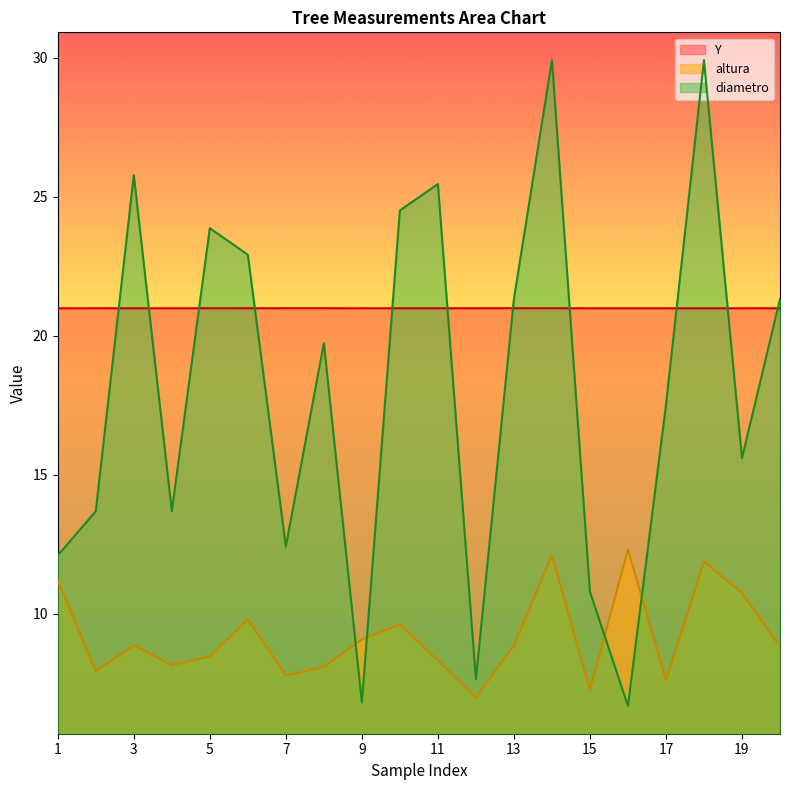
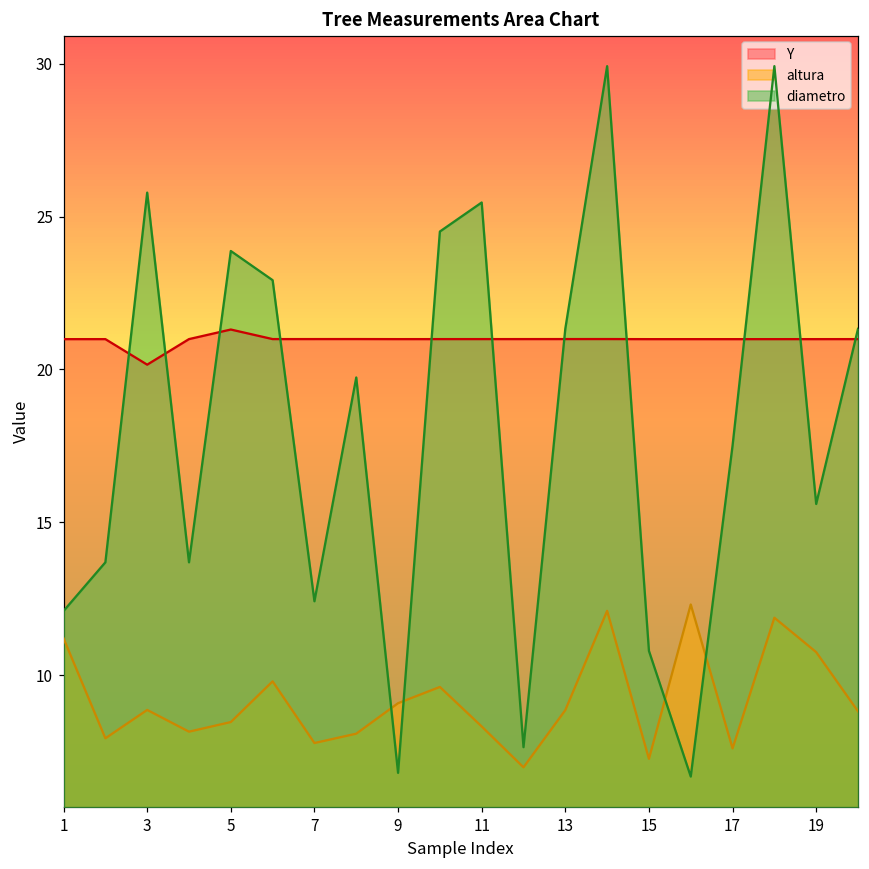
  {
    "Y": {
      "1": 21.0,
-     "3": 21.0,
-     "5": 21.0,
+     "3": 20.2,
+     "5": 21.3,
      "7": 21.0,
      "9": 21.0,
      "11": 21.0,
      "13": 21.0,
      "15": 21.0,
      "17": 21.0,
      "19": 21.0
    },
    "altura": {
      "1": 11.2,
      "3": 8.9,
      "5": 8.5,
      "7": 7.8,
      "9": 9.1,
      "11": 8.3,
      "13": 8.9,
      "15": 7.3,
      "17": 7.6,
      "19": 10.8
    },
    "diametro": {
      "1": 12.1,
      "3": 25.8,
      "5": 23.9,
      "7": 12.4,
      "9": 6.8,
      "11": 25.5,
      "13": 21.3,
      "15": 10.8,
      "17": 17.5,
      "19": 15.6
    }
  }
